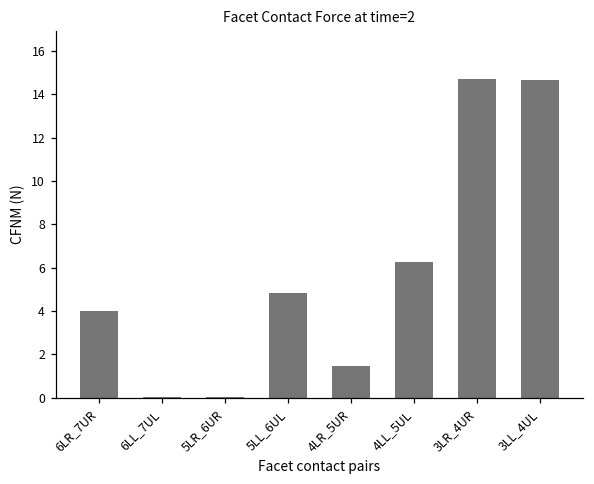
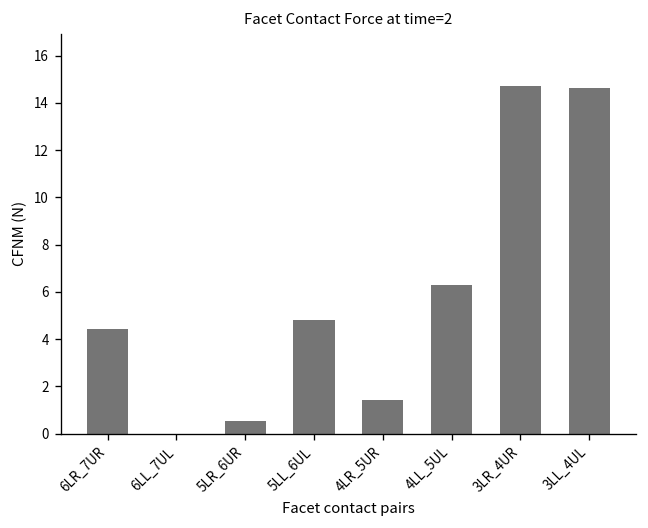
  {
-   "6LR_7UR": 4.0,
-   "5LR_6UR": 0.0,
+   "6LR_7UR": 4.4,
+   "5LR_6UR": 0.5,
    "5LL_6UL": 4.8,
    "4LR_5UR": 1.4,
    "4LL_5UL": 6.3,
    "3LR_4UR": 14.7,
    "3LL_4UL": 14.6
  }
